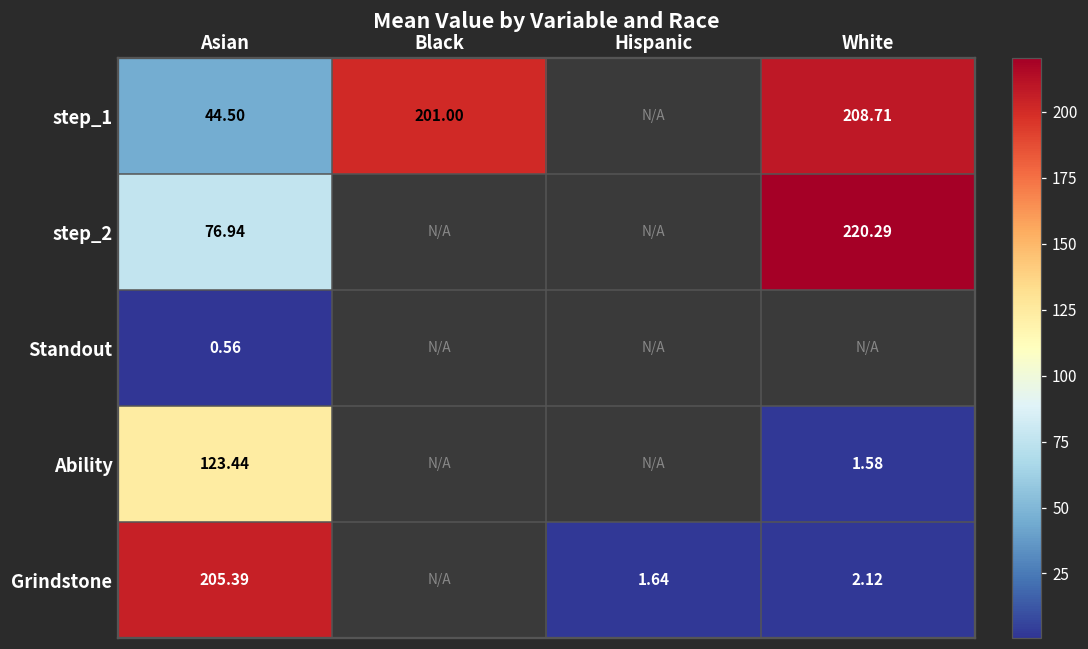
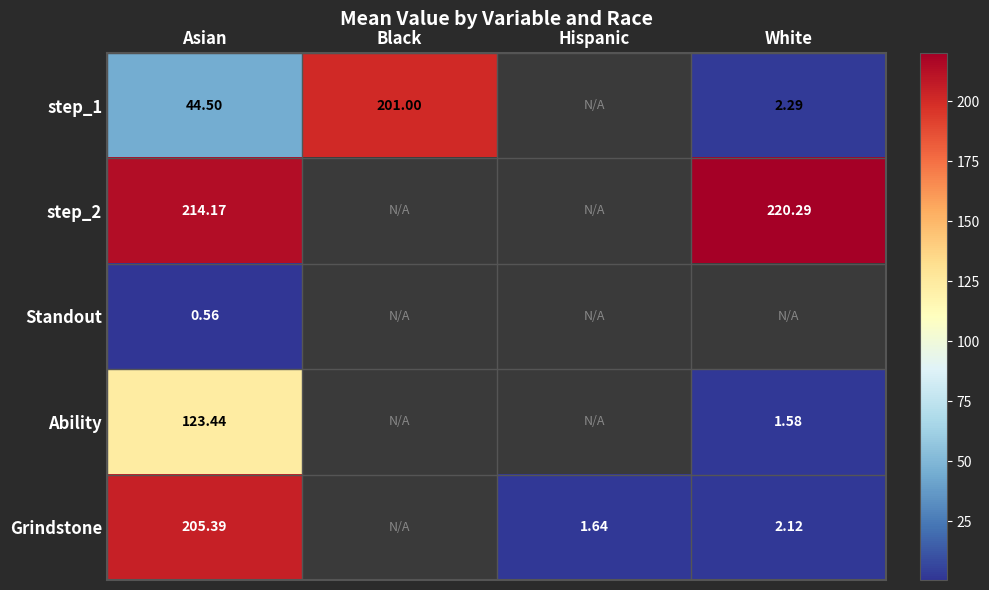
  {
    "step_1": {
      "Asian": 44.50,
      "Black": 201.00,
-     "White": 208.71
+     "White": 2.29
    },
    "step_2": {
-     "Asian": 76.94,
+     "Asian": 214.17,
      "White": 220.29
    },
    "Standout": {
      "Asian": 0.56
    },
    "Ability": {
      "Asian": 123.44,
      "White": 1.58
    },
    "Grindstone": {
      "Asian": 205.39,
      "Hispanic": 1.64,
      "White": 2.12
    }
  }
